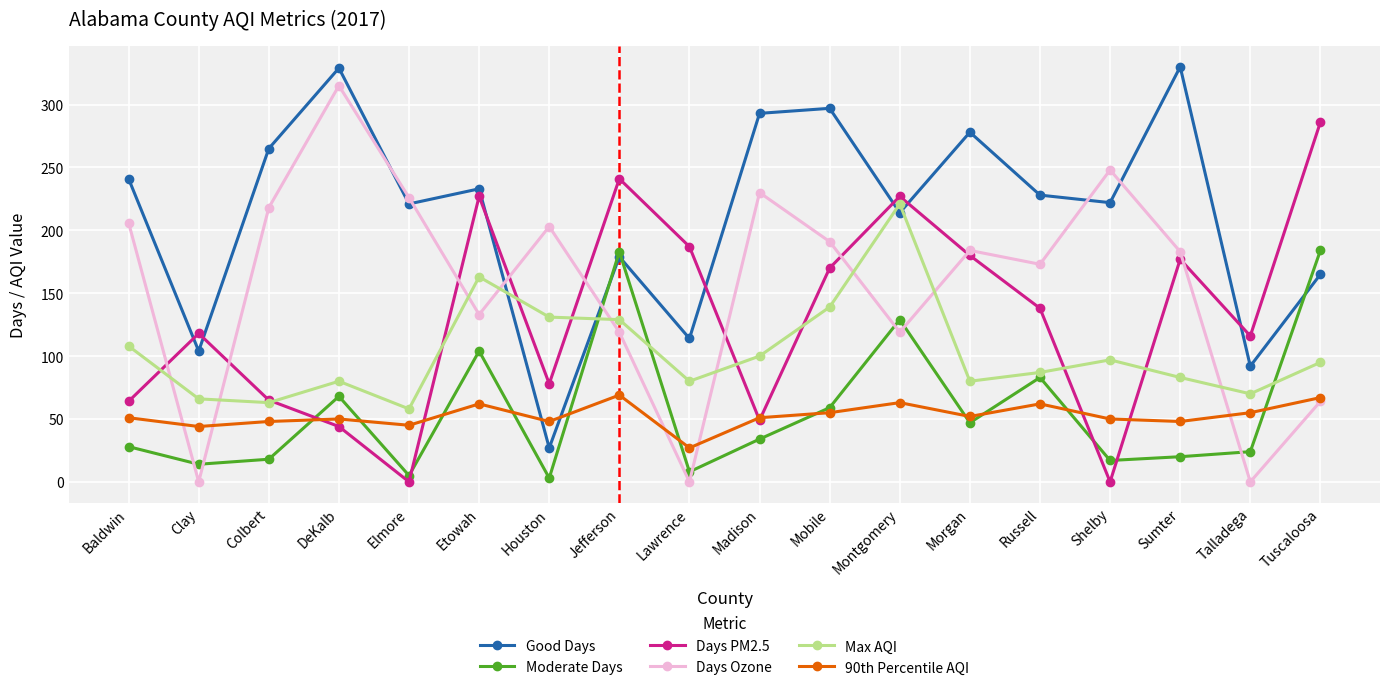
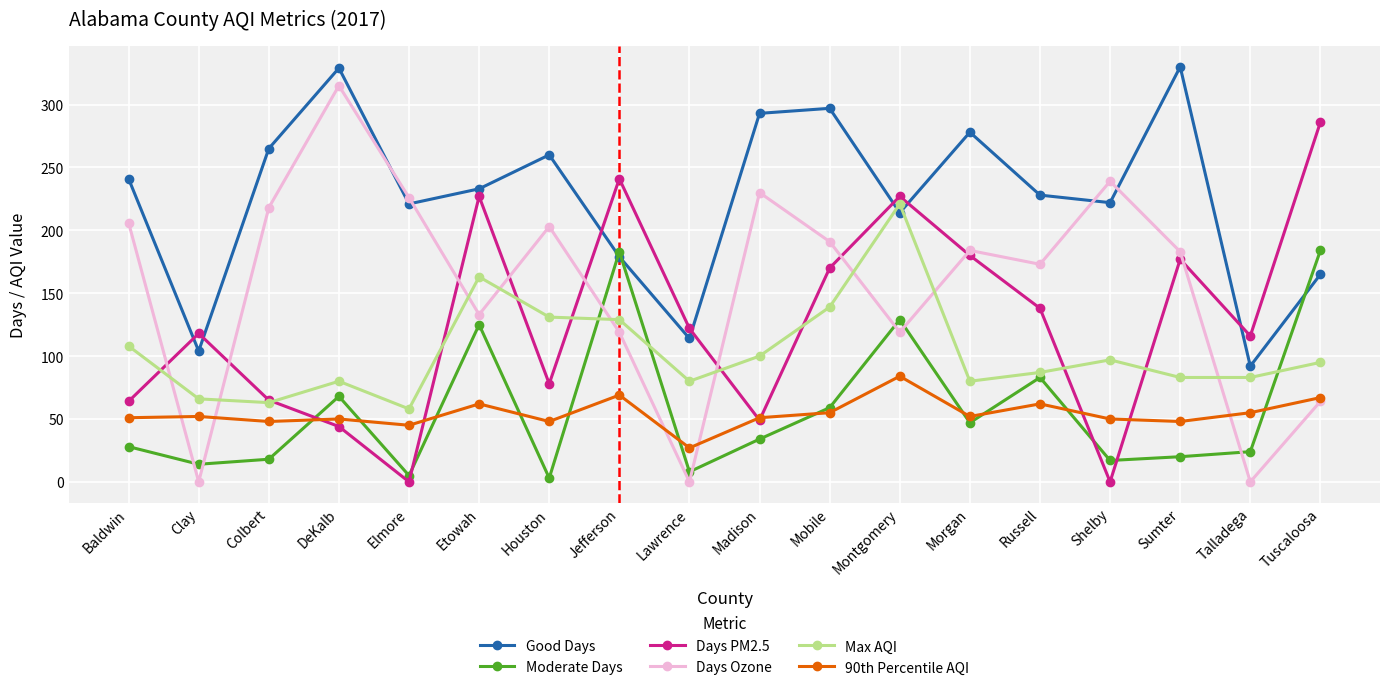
  {
    "Good Days": {
      "Baldwin": 241,
      "Clay": 104,
      "Colbert": 265,
      "DeKalb": 329,
      "Elmore": 221,
      "Etowah": 233,
-     "Houston": 27,
+     "Houston": 260,
      "Jefferson": 179,
      "Lawrence": 114,
      "Madison": 293,
      "Mobile": 297,
      "Montgomery": 214,
      "Morgan": 278,
      "Russell": 228,
      "Shelby": 222,
      "Sumter": 330,
      "Talladega": 92,
      "Tuscaloosa": 165
    },
    "Moderate Days": {
      "Baldwin": 28,
      "Clay": 14,
      "Colbert": 18,
      "DeKalb": 68,
      "Elmore": 5,
-     "Etowah": 104,
+     "Etowah": 125,
      "Houston": 3,
      "Jefferson": 183,
      "Lawrence": 8,
      "Madison": 34,
      "Mobile": 59,
      "Montgomery": 129,
      "Morgan": 47,
      "Russell": 83,
      "Shelby": 17,
      "Sumter": 20,
      "Talladega": 24,
      "Tuscaloosa": 184
    },
    "Days PM2.5": {
      "Baldwin": 64,
      "Clay": 118,
      "DeKalb": 44,
      "Elmore": 0,
      "Etowah": 227,
      "Houston": 78,
      "Jefferson": 241,
-     "Lawrence": 187,
+     "Lawrence": 122,
      "Madison": 49,
      "Mobile": 170,
      "Montgomery": 227,
      "Morgan": 180,
      "Russell": 138,
      "Shelby": 0,
      "Sumter": 177,
      "Talladega": 116,
      "Tuscaloosa": 286
    },
    "Days Ozone": {
      "Baldwin": 206,
      "Clay": 0,
      "Colbert": 218,
      "DeKalb": 315,
      "Elmore": 226,
      "Etowah": 133,
      "Houston": 203,
      "Jefferson": 119,
      "Lawrence": 0,
      "Madison": 230,
      "Mobile": 191,
      "Montgomery": 119,
      "Morgan": 184,
      "Russell": 173,
-     "Shelby": 248,
+     "Shelby": 239,
      "Sumter": 183,
      "Talladega": 0,
      "Tuscaloosa": 64
    },
    "Max AQI": {
      "Baldwin": 108,
      "Clay": 66,
      "DeKalb": 80,
      "Elmore": 58,
      "Etowah": 163,
      "Houston": 131,
      "Jefferson": 129,
      "Lawrence": 80,
      "Madison": 100,
      "Mobile": 139,
      "Montgomery": 221,
      "Morgan": 80,
      "Russell": 87,
      "Shelby": 97,
      "Sumter": 83,
-     "Talladega": 70,
+     "Talladega": 83,
      "Tuscaloosa": 95
    },
    "90th Percentile AQI": {
      "Baldwin": 51,
-     "Clay": 44,
+     "Clay": 52,
      "Colbert": 48,
      "DeKalb": 50,
      "Elmore": 45,
      "Etowah": 62,
      "Houston": 48,
      "Jefferson": 69,
      "Lawrence": 27,
      "Madison": 51,
      "Mobile": 55,
-     "Montgomery": 63,
+     "Montgomery": 84,
      "Morgan": 52,
      "Russell": 62,
      "Shelby": 50,
      "Sumter": 48,
      "Talladega": 55,
      "Tuscaloosa": 67
    }
  }
